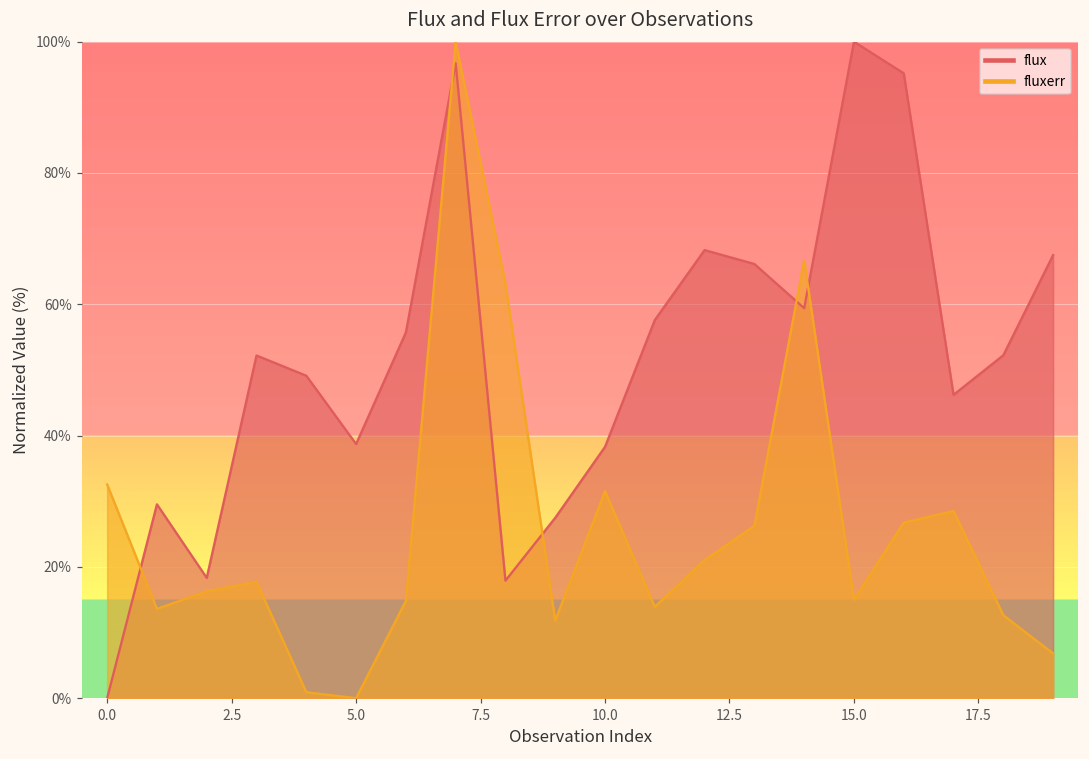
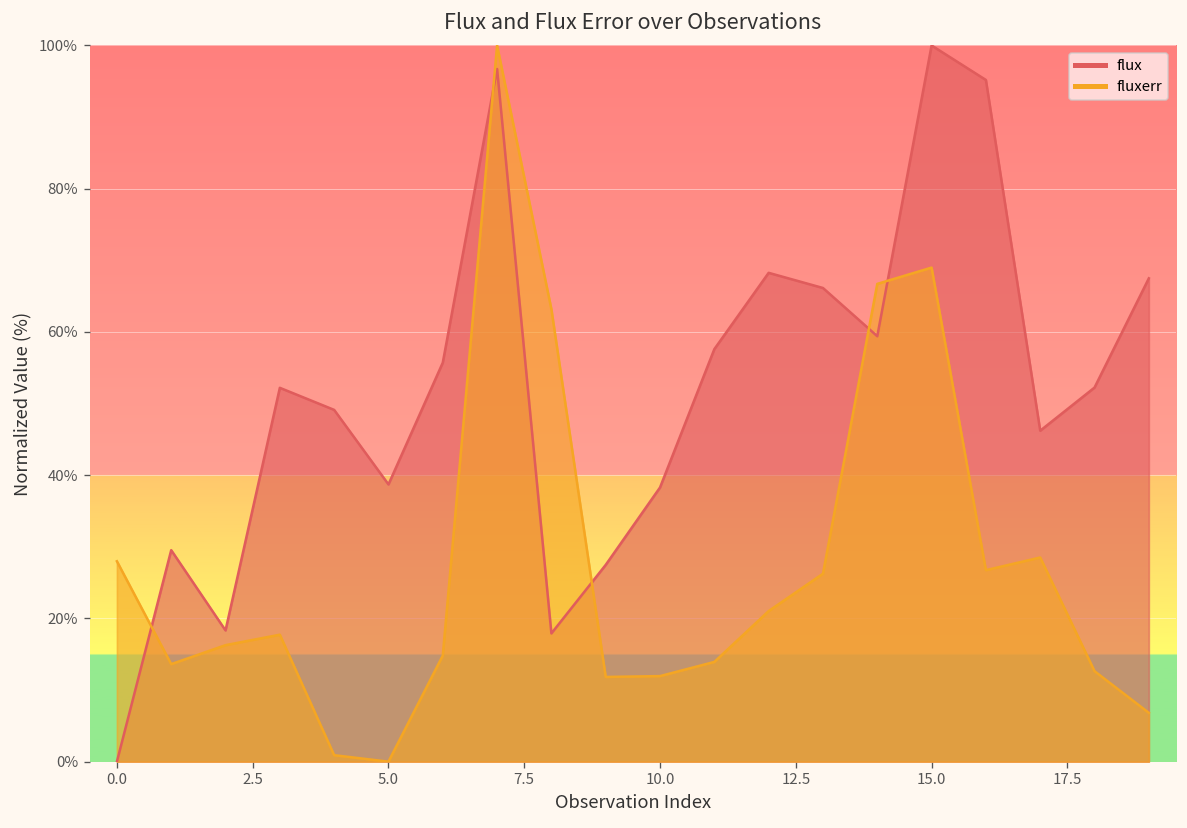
  {
    "flux": {
      "0.0": "0%",
      "5.0": "39%",
      "10.0": "38%",
      "15.0": "100%"
    },
    "fluxerr": {
-     "0.0": "33%",
+     "0.0": "28%",
      "5.0": "0%",
-     "10.0": "32%",
-     "15.0": "15%"
+     "10.0": "12%",
+     "15.0": "69%"
    }
  }
